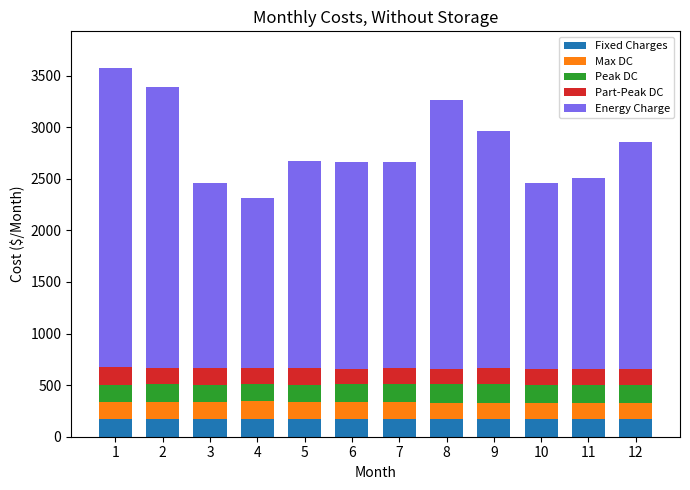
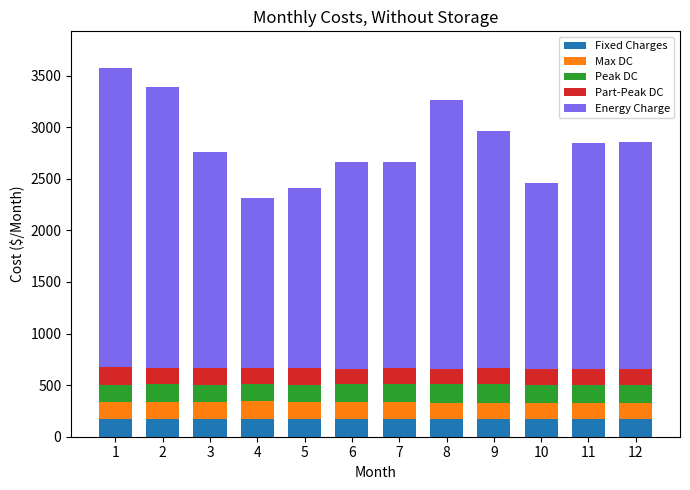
  {
    "Fixed Charges": {
      "1": 170,
      "2": 170,
      "3": 170,
      "4": 180,
      "5": 170,
      "6": 170,
      "7": 170,
      "8": 170,
      "9": 170,
      "10": 170,
      "11": 170,
      "12": 170
    },
    "Max DC": {
      "1": 170,
      "2": 170,
      "3": 170,
      "4": 170,
      "5": 170,
      "6": 170,
      "7": 170,
      "8": 160,
      "9": 160,
      "10": 160,
      "11": 160,
      "12": 160
    },
    "Peak DC": {
      "1": 170,
      "2": 170,
      "3": 170,
      "4": 170,
      "5": 170,
      "6": 170,
      "7": 180,
      "8": 180,
      "9": 180,
      "10": 180,
      "11": 180,
      "12": 170
    },
    "Part-Peak DC": {
      "1": 170,
      "2": 160,
      "3": 160,
      "4": 160,
      "5": 160,
      "6": 150,
      "7": 150,
      "8": 150,
      "9": 150,
      "10": 150,
      "11": 160,
      "12": 160
    },
    "Energy Charge": {
      "1": 2900,
      "2": 2720,
-     "3": 1800,
+     "3": 2100,
      "4": 1650,
-     "5": 2010,
+     "5": 1750,
      "6": 2000,
      "7": 2000,
      "8": 2600,
      "9": 2300,
      "10": 1800,
-     "11": 1850,
+     "11": 2190,
      "12": 2200
    }
  }
